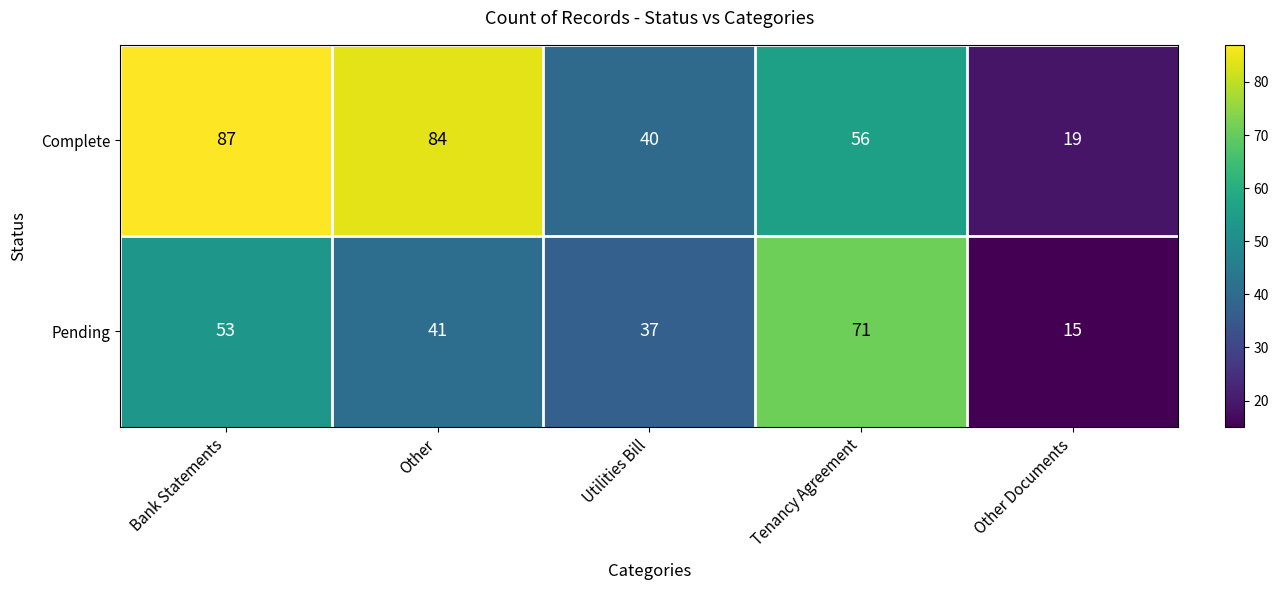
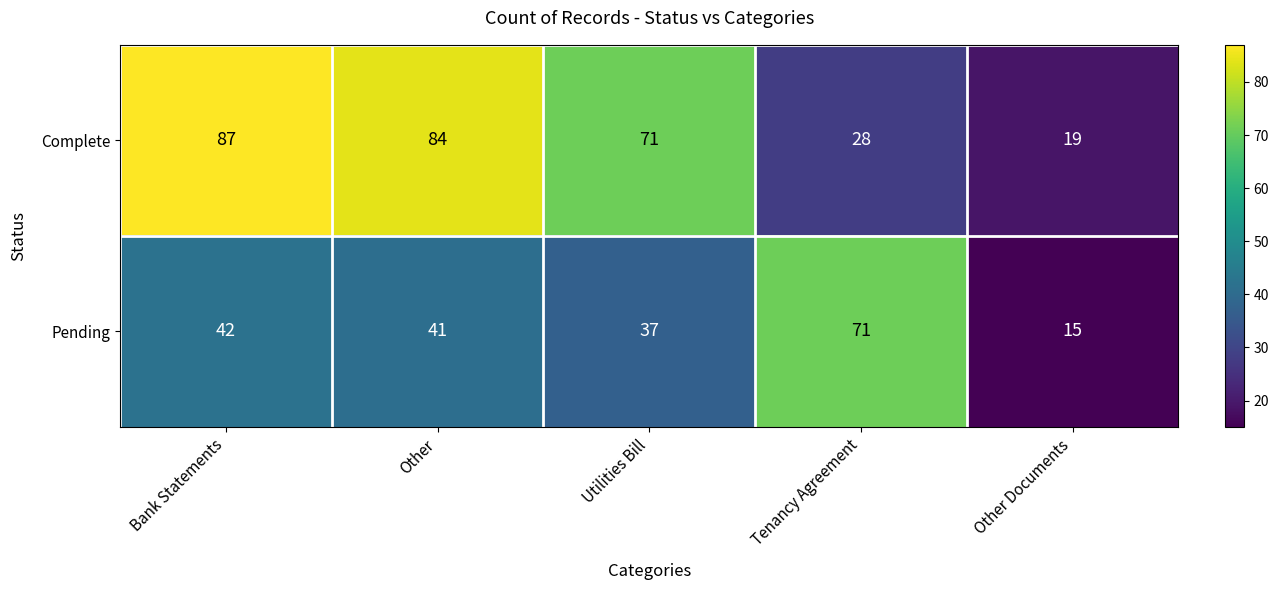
  {
    "Complete": {
      "Bank Statements": 87,
      "Other": 84,
-     "Utilities Bill": 40,
-     "Tenancy Agreement": 56,
+     "Utilities Bill": 71,
+     "Tenancy Agreement": 28,
      "Other Documents": 19
    },
    "Pending": {
-     "Bank Statements": 53,
+     "Bank Statements": 42,
      "Other": 41,
      "Utilities Bill": 37,
      "Tenancy Agreement": 71,
      "Other Documents": 15
    }
  }
